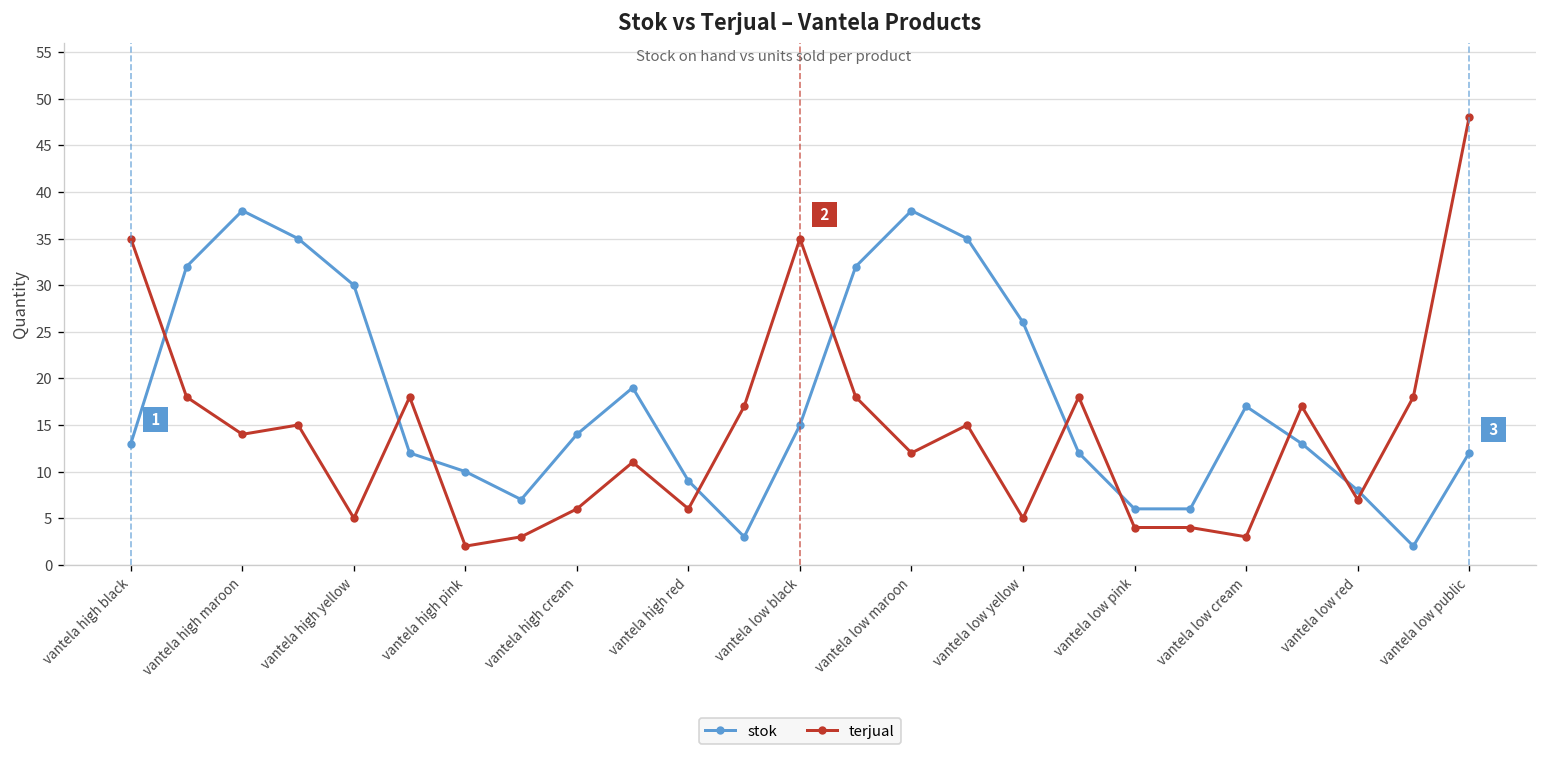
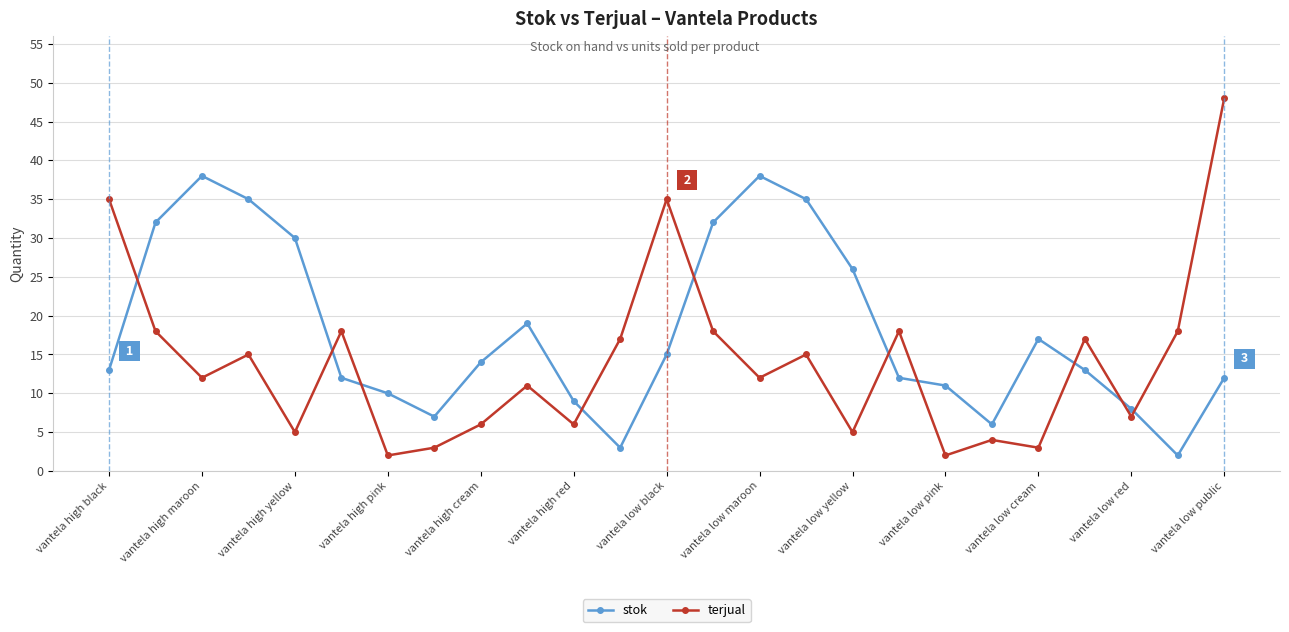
  {
    "stok": {
      "vantela high maroon": 38,
      "vantela high yellow": 30,
      "vantela high pink": 10,
      "vantela high cream": 14,
      "vantela high red": 9,
      "vantela low black": 15,
      "vantela low maroon": 38,
      "vantela low yellow": 26,
-     "vantela low pink": 6,
+     "vantela low pink": 11,
      "vantela low cream": 17,
      "vantela low red": 8
    },
    "terjual": {
      "vantela high black": 35,
-     "vantela high maroon": 14,
+     "vantela high maroon": 12,
      "vantela high yellow": 5,
      "vantela high pink": 2,
      "vantela high cream": 6,
      "vantela high red": 6,
      "vantela low maroon": 12,
      "vantela low yellow": 5,
-     "vantela low pink": 4,
+     "vantela low pink": 2,
      "vantela low cream": 3,
      "vantela low red": 7,
      "vantela low public": 48
    }
  }
